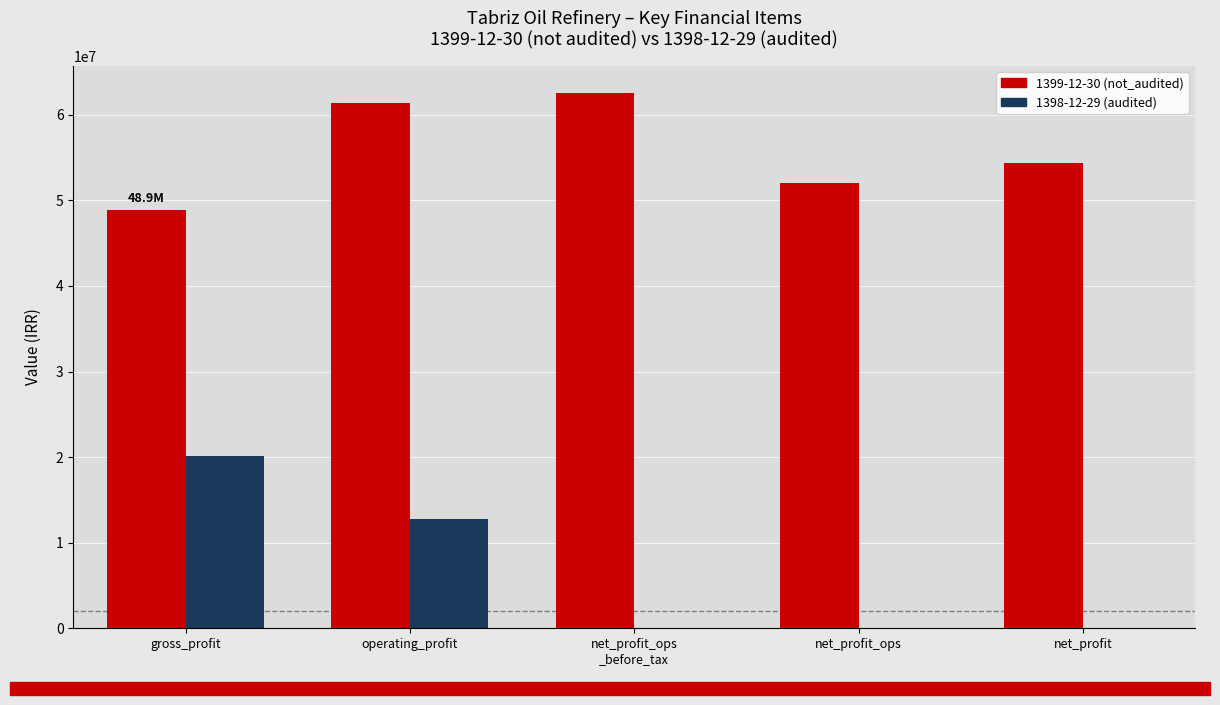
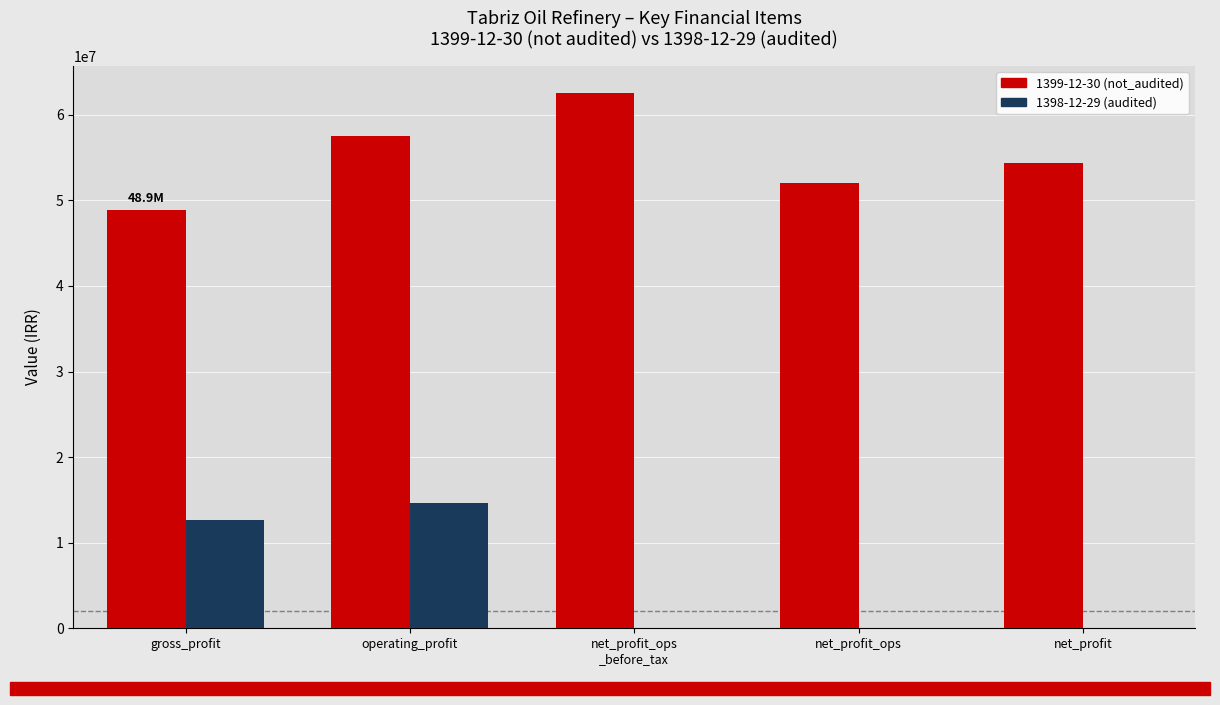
  {
    "1399-12-30 (not_audited)": {
-     "operating_profit": 61000000,
+     "operating_profit": 58000000,
      "net_profit_ops _before_tax": 63000000,
      "net_profit_ops": 52000000,
      "net_profit": 54000000
    },
    "1398-12-29 (audited)": {
-     "gross_profit": 20000000,
-     "operating_profit": 13000000,
+     "gross_profit": 13000000,
+     "operating_profit": 15000000,
      "net_profit_ops _before_tax": 0,
      "net_profit_ops": 0,
      "net_profit": 0
    }
  }
